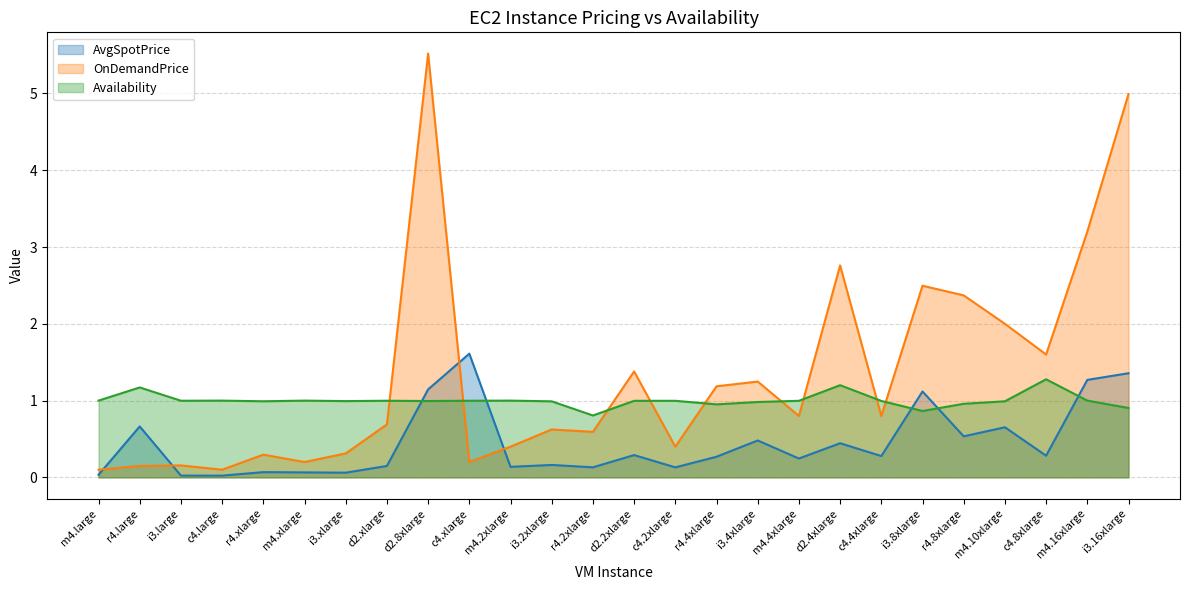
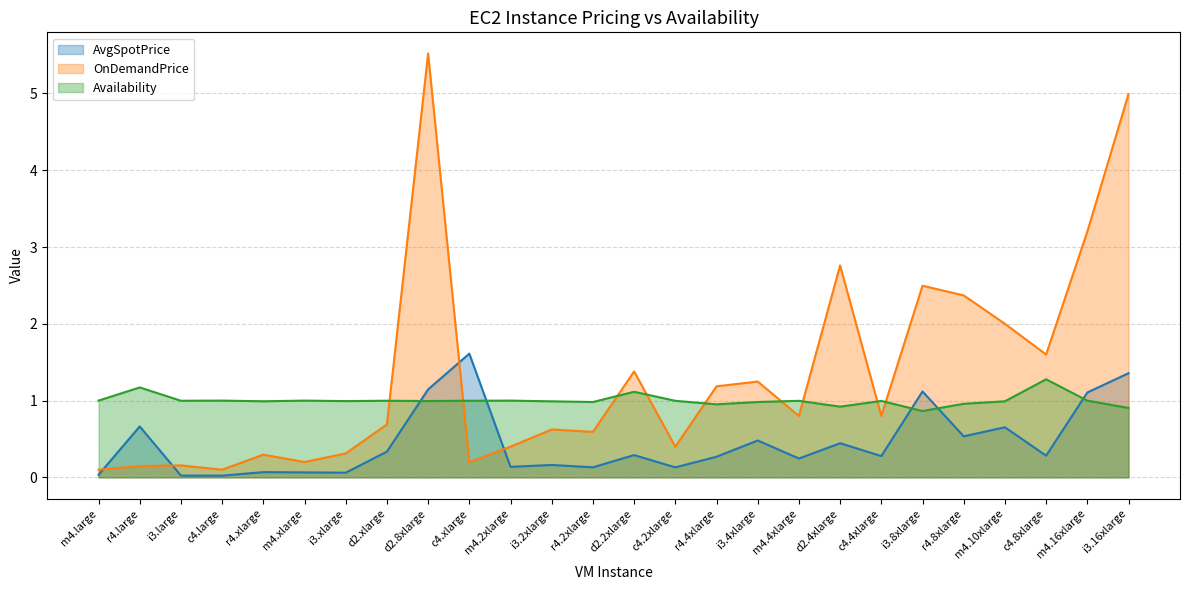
  {
    "AvgSpotPrice": {
      "m4.large": 0.0,
      "r4.large": 0.7,
      "i3.large": 0.0,
      "c4.large": 0.0,
      "r4.xlarge": 0.1,
      "m4.xlarge": 0.1,
      "i3.xlarge": 0.1,
-     "d2.xlarge": 0.1,
+     "d2.xlarge": 0.3,
      "d2.8xlarge": 1.1,
      "c4.xlarge": 1.6,
      "m4.2xlarge": 0.1,
      "i3.2xlarge": 0.2,
      "r4.2xlarge": 0.1,
      "d2.2xlarge": 0.3,
      "c4.2xlarge": 0.1,
      "r4.4xlarge": 0.3,
      "i3.4xlarge": 0.5,
      "m4.4xlarge": 0.2,
      "d2.4xlarge": 0.4,
      "c4.4xlarge": 0.3,
      "i3.8xlarge": 1.1,
      "r4.8xlarge": 0.5,
      "m4.10xlarge": 0.7,
      "c4.8xlarge": 0.3,
-     "m4.16xlarge": 1.3,
+     "m4.16xlarge": 1.1,
      "i3.16xlarge": 1.4
    },
    "OnDemandPrice": {
      "m4.large": 0.1,
      "r4.large": 0.1,
      "i3.large": 0.2,
      "c4.large": 0.1,
      "r4.xlarge": 0.3,
      "m4.xlarge": 0.2,
      "i3.xlarge": 0.3,
      "d2.xlarge": 0.7,
      "d2.8xlarge": 5.5,
      "c4.xlarge": 0.2,
      "m4.2xlarge": 0.4,
      "i3.2xlarge": 0.6,
      "r4.2xlarge": 0.6,
      "d2.2xlarge": 1.4,
      "c4.2xlarge": 0.4,
      "r4.4xlarge": 1.2,
      "i3.4xlarge": 1.2,
      "m4.4xlarge": 0.8,
      "d2.4xlarge": 2.8,
      "c4.4xlarge": 0.8,
      "i3.8xlarge": 2.5,
      "r4.8xlarge": 2.4,
      "m4.10xlarge": 2.0,
      "c4.8xlarge": 1.6,
      "m4.16xlarge": 3.2,
      "i3.16xlarge": 5.0
    },
    "Availability": {
      "m4.large": 1.0,
      "r4.large": 1.2,
      "i3.large": 1.0,
      "c4.large": 1.0,
      "r4.xlarge": 1.0,
      "m4.xlarge": 1.0,
      "i3.xlarge": 1.0,
      "d2.xlarge": 1.0,
      "d2.8xlarge": 1.0,
      "c4.xlarge": 1.0,
      "m4.2xlarge": 1.0,
      "i3.2xlarge": 1.0,
-     "r4.2xlarge": 0.8,
-     "d2.2xlarge": 1.0,
+     "r4.2xlarge": 1.0,
+     "d2.2xlarge": 1.1,
      "c4.2xlarge": 1.0,
      "r4.4xlarge": 1.0,
      "i3.4xlarge": 1.0,
      "m4.4xlarge": 1.0,
-     "d2.4xlarge": 1.2,
+     "d2.4xlarge": 0.9,
      "c4.4xlarge": 1.0,
      "i3.8xlarge": 0.9,
      "r4.8xlarge": 1.0,
      "m4.10xlarge": 1.0,
      "c4.8xlarge": 1.3,
      "m4.16xlarge": 1.0,
      "i3.16xlarge": 0.9
    }
  }
